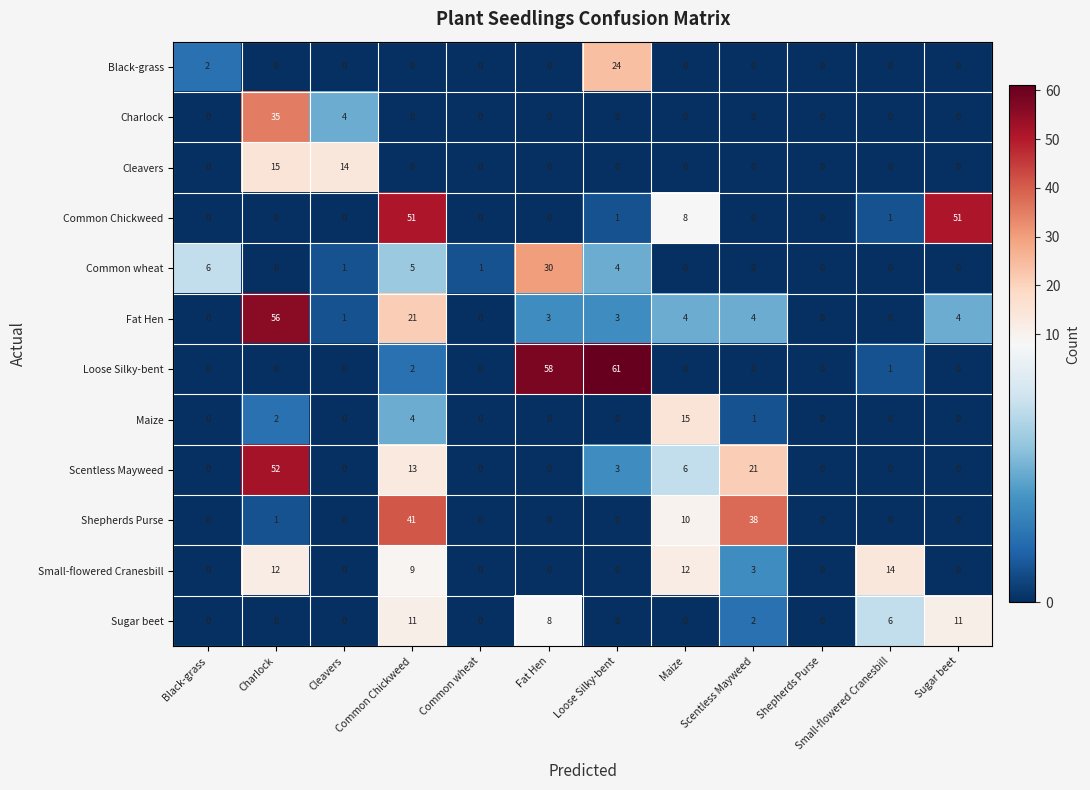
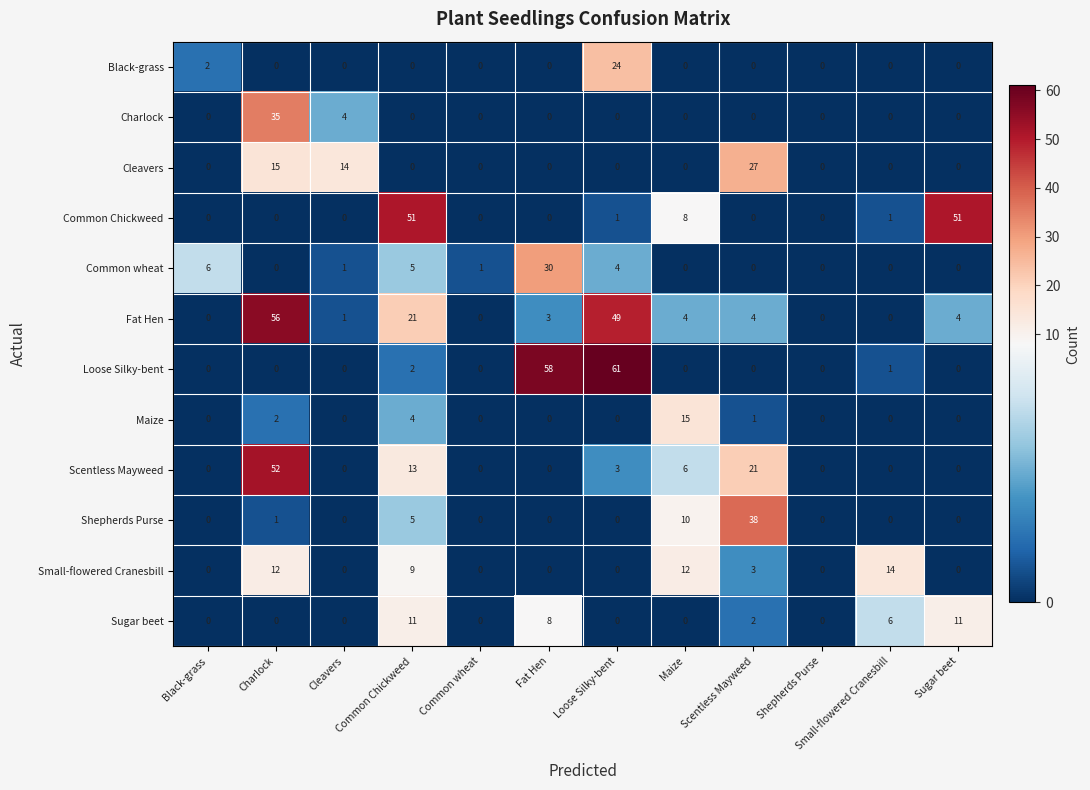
  {
    "Black-grass": {
      "Black-grass": 2,
      "Charlock": 0,
      "Cleavers": 0,
      "Common Chickweed": 0,
      "Common wheat": 0,
      "Fat Hen": 0,
      "Loose Silky-bent": 24,
      "Maize": 0,
      "Scentless Mayweed": 0,
      "Shepherds Purse": 0,
      "Small-flowered Cranesbill": 0,
      "Sugar beet": 0
    },
    "Charlock": {
      "Black-grass": 0,
      "Charlock": 35,
      "Cleavers": 4,
      "Common Chickweed": 0,
      "Common wheat": 0,
      "Fat Hen": 0,
      "Loose Silky-bent": 0,
      "Maize": 0,
      "Scentless Mayweed": 0,
      "Shepherds Purse": 0,
      "Small-flowered Cranesbill": 0,
      "Sugar beet": 0
    },
    "Cleavers": {
      "Black-grass": 0,
      "Charlock": 15,
      "Cleavers": 14,
      "Common Chickweed": 0,
      "Common wheat": 0,
      "Fat Hen": 0,
      "Loose Silky-bent": 0,
      "Maize": 0,
-     "Scentless Mayweed": 0,
+     "Scentless Mayweed": 27,
      "Shepherds Purse": 0,
      "Small-flowered Cranesbill": 0,
      "Sugar beet": 0
    },
    "Common Chickweed": {
      "Black-grass": 0,
      "Charlock": 0,
      "Cleavers": 0,
      "Common Chickweed": 51,
      "Common wheat": 0,
      "Fat Hen": 0,
      "Loose Silky-bent": 1,
      "Maize": 8,
      "Scentless Mayweed": 0,
      "Shepherds Purse": 0,
      "Small-flowered Cranesbill": 1,
      "Sugar beet": 51
    },
    "Common wheat": {
      "Black-grass": 6,
      "Charlock": 0,
      "Cleavers": 1,
      "Common Chickweed": 5,
      "Common wheat": 1,
      "Fat Hen": 30,
      "Loose Silky-bent": 4,
      "Maize": 0,
      "Scentless Mayweed": 0,
      "Shepherds Purse": 0,
      "Small-flowered Cranesbill": 0,
      "Sugar beet": 0
    },
    "Fat Hen": {
      "Black-grass": 0,
      "Charlock": 56,
      "Cleavers": 1,
      "Common Chickweed": 21,
      "Common wheat": 0,
      "Fat Hen": 3,
-     "Loose Silky-bent": 3,
+     "Loose Silky-bent": 49,
      "Maize": 4,
      "Scentless Mayweed": 4,
      "Shepherds Purse": 0,
      "Small-flowered Cranesbill": 0,
      "Sugar beet": 4
    },
    "Loose Silky-bent": {
      "Black-grass": 0,
      "Charlock": 0,
      "Cleavers": 0,
      "Common Chickweed": 2,
      "Common wheat": 0,
      "Fat Hen": 58,
      "Loose Silky-bent": 61,
      "Maize": 0,
      "Scentless Mayweed": 0,
      "Shepherds Purse": 0,
      "Small-flowered Cranesbill": 1,
      "Sugar beet": 0
    },
    "Maize": {
      "Black-grass": 0,
      "Charlock": 2,
      "Cleavers": 0,
      "Common Chickweed": 4,
      "Common wheat": 0,
      "Fat Hen": 0,
      "Loose Silky-bent": 0,
      "Maize": 15,
      "Scentless Mayweed": 1,
      "Shepherds Purse": 0,
      "Small-flowered Cranesbill": 0,
      "Sugar beet": 0
    },
    "Scentless Mayweed": {
      "Black-grass": 0,
      "Charlock": 52,
      "Cleavers": 0,
      "Common Chickweed": 13,
      "Common wheat": 0,
      "Fat Hen": 0,
      "Loose Silky-bent": 3,
      "Maize": 6,
      "Scentless Mayweed": 21,
      "Shepherds Purse": 0,
      "Small-flowered Cranesbill": 0,
      "Sugar beet": 0
    },
    "Shepherds Purse": {
      "Black-grass": 0,
      "Charlock": 1,
      "Cleavers": 0,
-     "Common Chickweed": 41,
+     "Common Chickweed": 5,
      "Common wheat": 0,
      "Fat Hen": 0,
      "Loose Silky-bent": 0,
      "Maize": 10,
      "Scentless Mayweed": 38,
      "Shepherds Purse": 0,
      "Small-flowered Cranesbill": 0,
      "Sugar beet": 0
    },
    "Small-flowered Cranesbill": {
      "Black-grass": 0,
      "Charlock": 12,
      "Cleavers": 0,
      "Common Chickweed": 9,
      "Common wheat": 0,
      "Fat Hen": 0,
      "Loose Silky-bent": 0,
      "Maize": 12,
      "Scentless Mayweed": 3,
      "Shepherds Purse": 0,
      "Small-flowered Cranesbill": 14,
      "Sugar beet": 0
    },
    "Sugar beet": {
      "Black-grass": 0,
      "Charlock": 0,
      "Cleavers": 0,
      "Common Chickweed": 11,
      "Common wheat": 0,
      "Fat Hen": 8,
      "Loose Silky-bent": 0,
      "Maize": 0,
      "Scentless Mayweed": 2,
      "Shepherds Purse": 0,
      "Small-flowered Cranesbill": 6,
      "Sugar beet": 11
    }
  }
